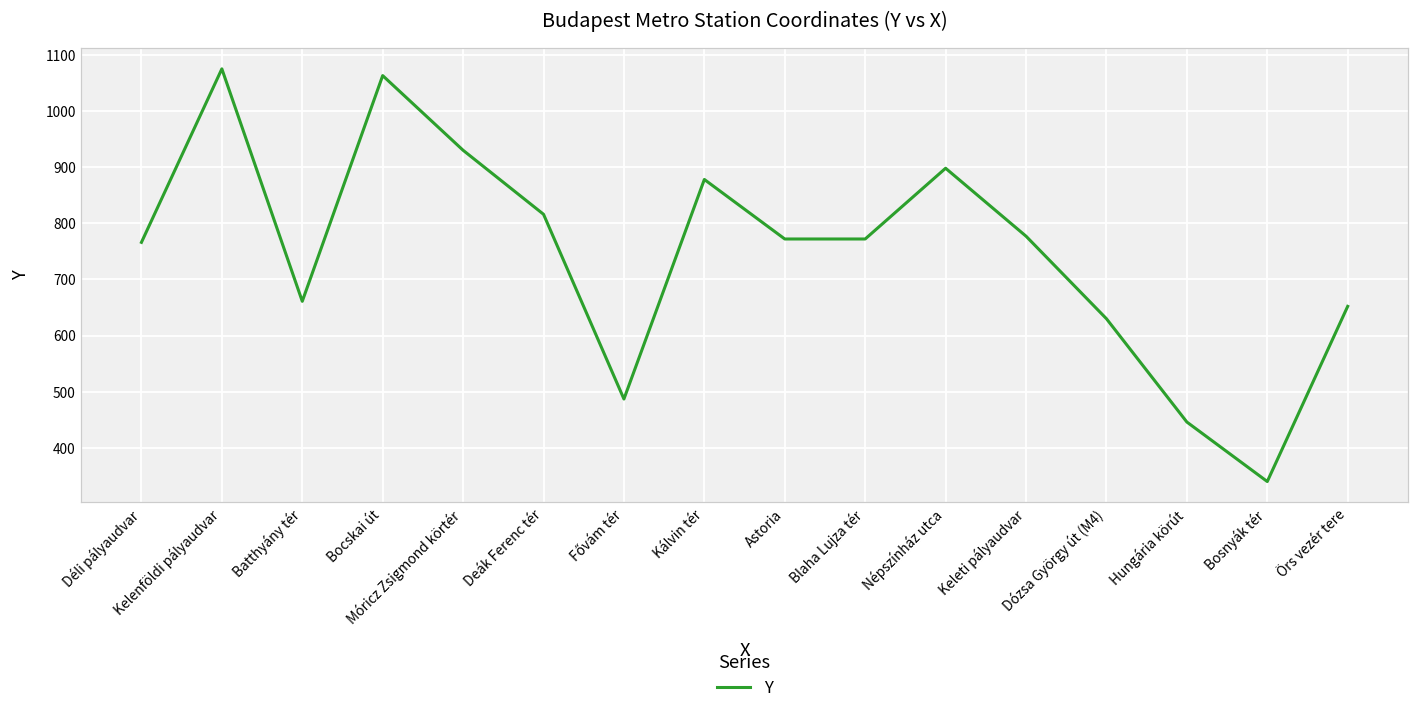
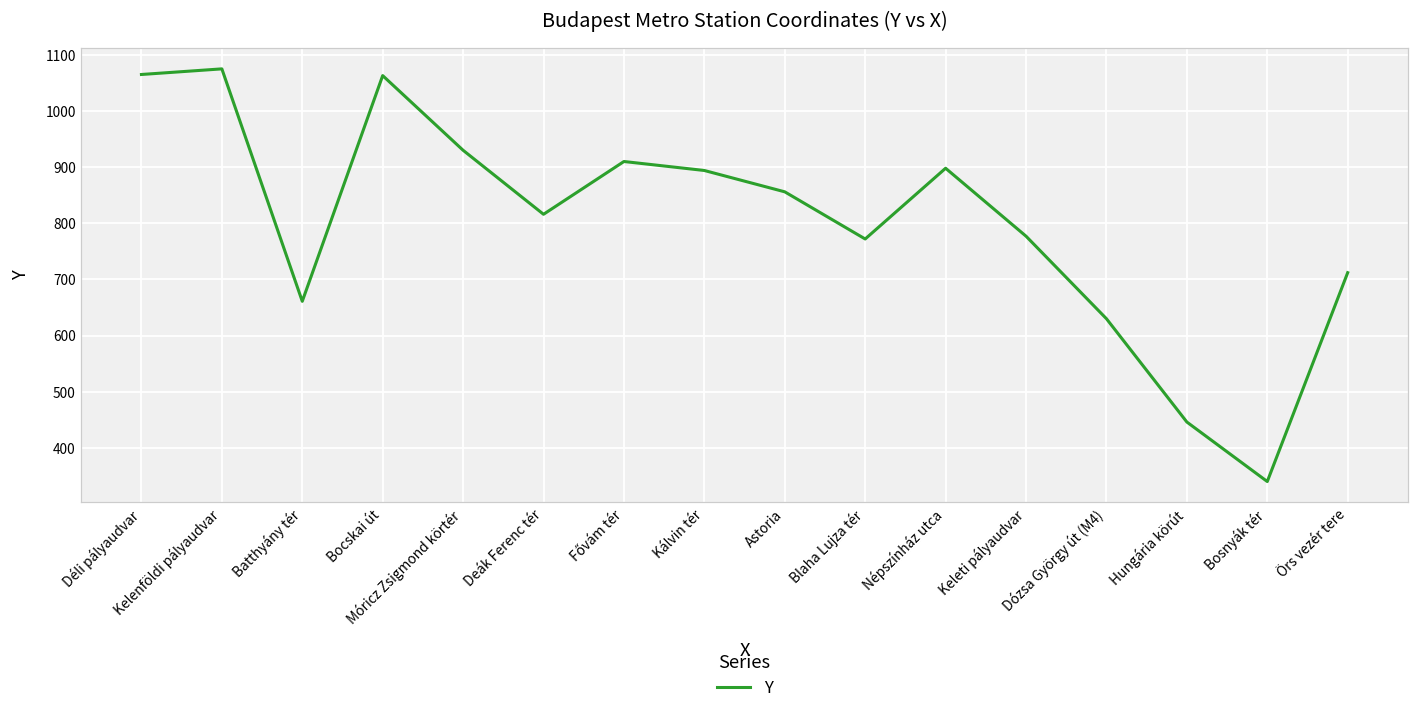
  {
-   "Déli pályaudvar": 770,
+   "Déli pályaudvar": 1070,
    "Kelenföldi pályaudvar": 1080,
    "Batthyány tér": 660,
    "Bocskai út": 1060,
    "Móricz Zsigmond körtér": 930,
    "Deák Ferenc tér": 820,
-   "Fővám tér": 490,
-   "Kálvin tér": 880,
-   "Astoria": 770,
+   "Fővám tér": 910,
+   "Kálvin tér": 890,
+   "Astoria": 860,
    "Blaha Lujza tér": 770,
    "Népszínház utca": 900,
    "Keleti pályaudvar": 780,
    "Dózsa György út (M4)": 630,
    "Hungária körút": 450,
    "Bosnyák tér": 340,
-   "Örs vezér tere": 650
+   "Örs vezér tere": 710
  }
